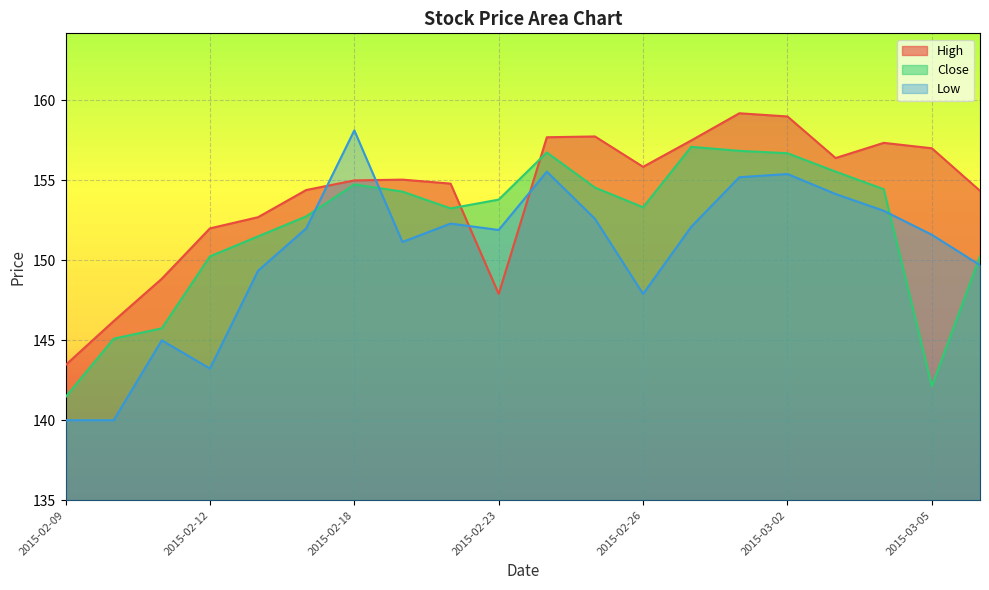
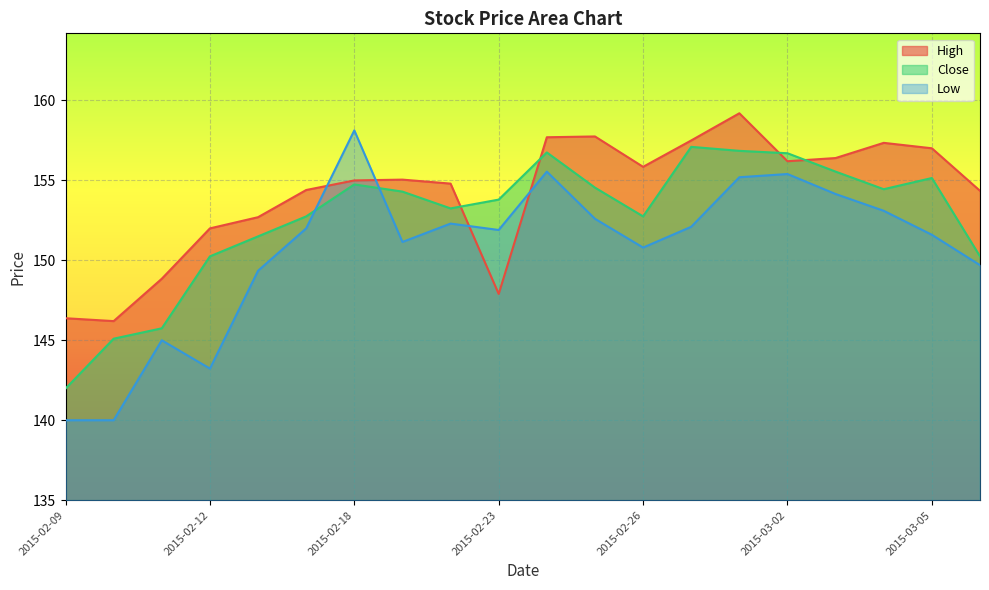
  {
    "High": {
-     "2015-02-09": 143.5,
+     "2015-02-09": 146.4,
      "2015-02-12": 152.0,
      "2015-02-18": 155.0,
      "2015-02-23": 147.9,
      "2015-02-26": 155.9,
-     "2015-03-02": 159.0,
+     "2015-03-02": 156.2,
      "2015-03-05": 157.0
    },
    "Close": {
-     "2015-02-09": 141.5,
+     "2015-02-09": 142.0,
      "2015-02-12": 150.3,
      "2015-02-18": 154.8,
      "2015-02-23": 153.8,
-     "2015-02-26": 153.3,
+     "2015-02-26": 152.8,
      "2015-03-02": 156.7,
-     "2015-03-05": 142.1
+     "2015-03-05": 155.2
    },
    "Low": {
      "2015-02-09": 140.0,
      "2015-02-12": 143.2,
      "2015-02-18": 158.1,
      "2015-02-23": 151.9,
-     "2015-02-26": 147.9,
+     "2015-02-26": 150.8,
      "2015-03-02": 155.4,
      "2015-03-05": 151.6
    }
  }
